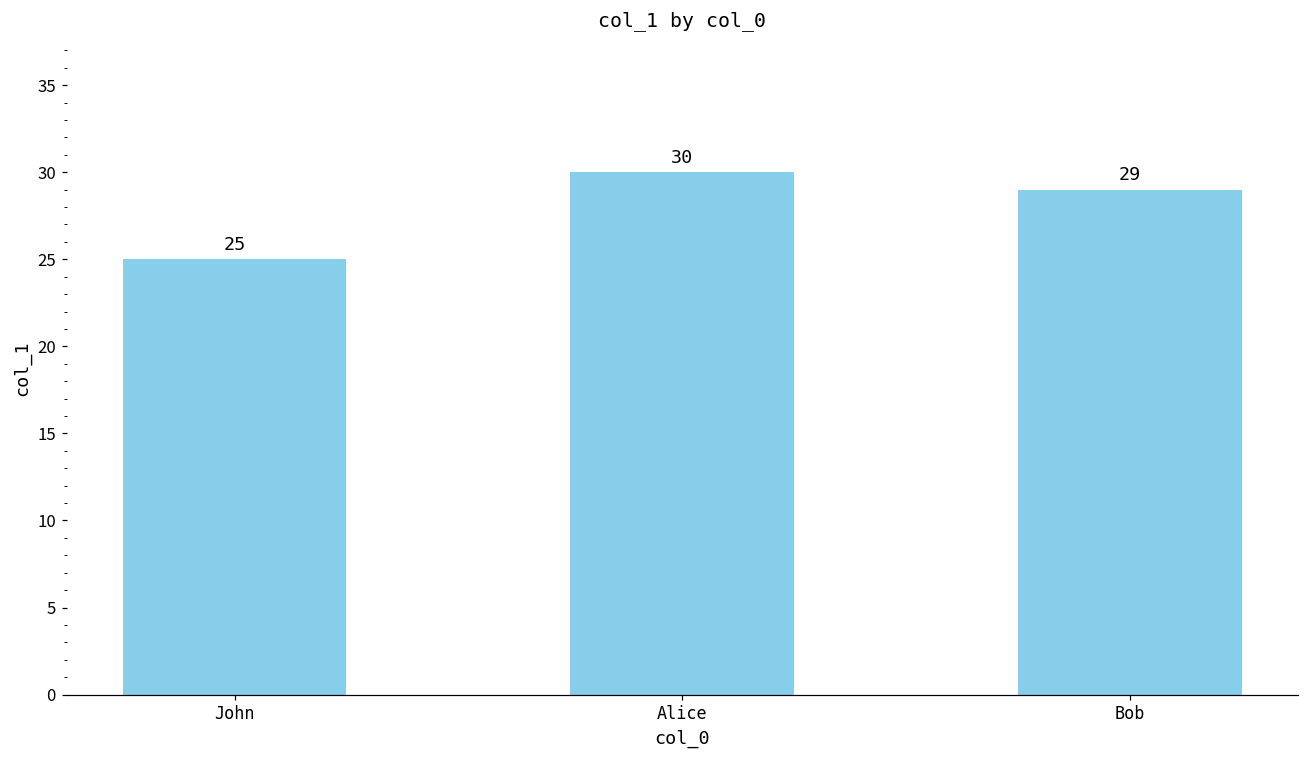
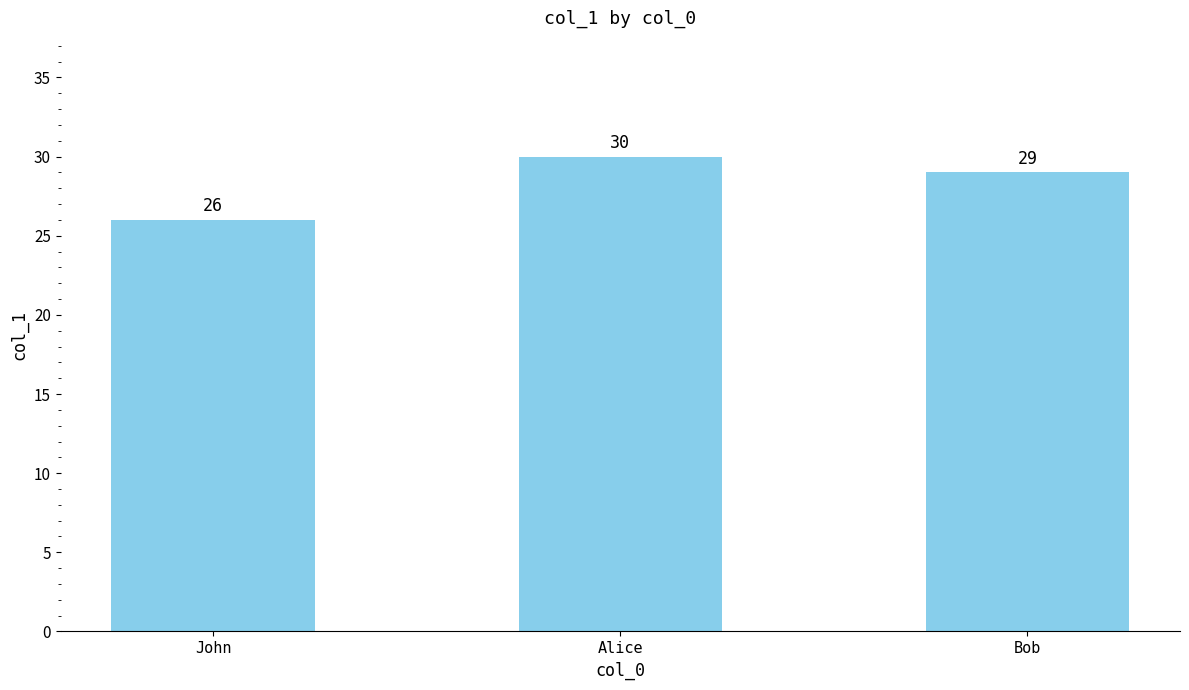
  {
-   "John": 25,
+   "John": 26,
    "Alice": 30,
    "Bob": 29
  }
